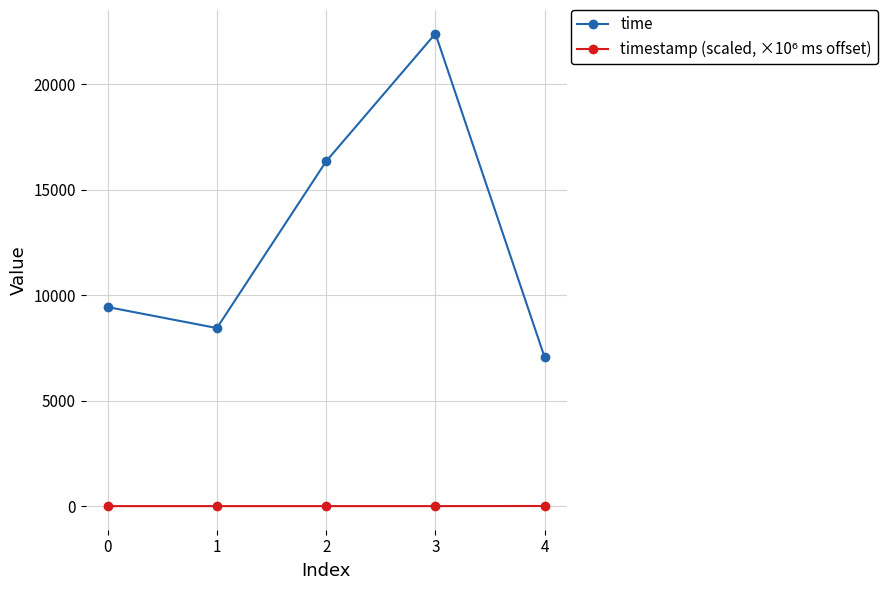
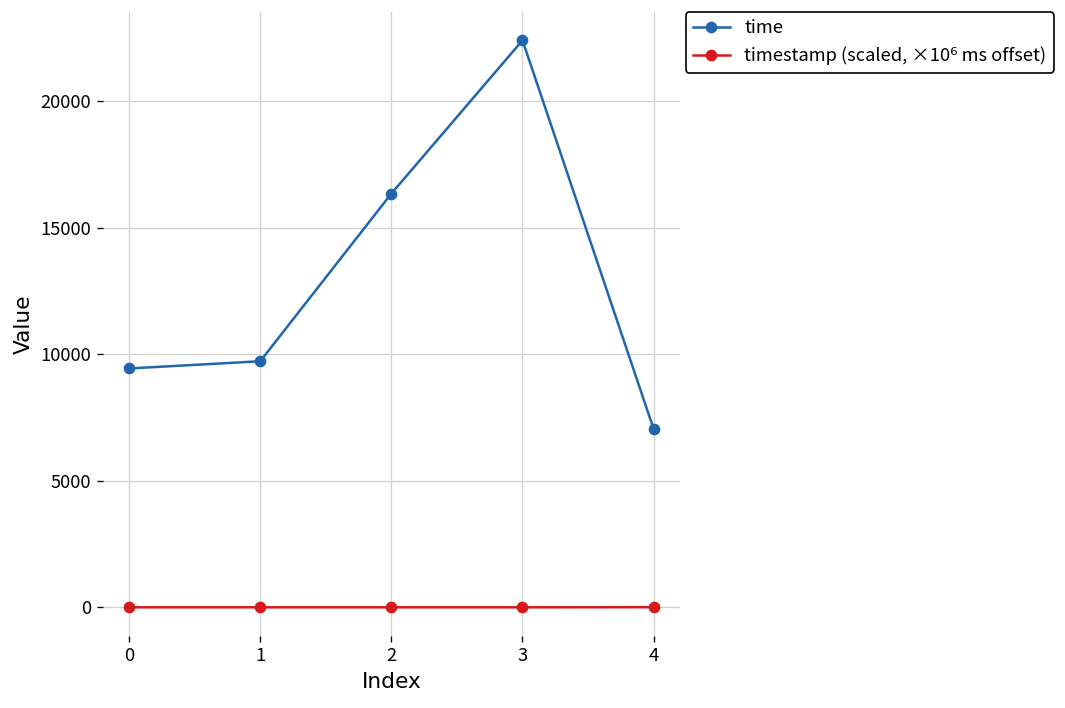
  {
    "time": {
      "0": 9400,
-     "1": 8400,
+     "1": 9700,
      "2": 16300,
      "3": 22400,
      "4": 7000
    },
    "timestamp (scaled, ×10⁶ ms offset)": {
      "0": 0,
      "1": 0,
      "2": 0,
      "3": 0,
      "4": 0
    }
  }
